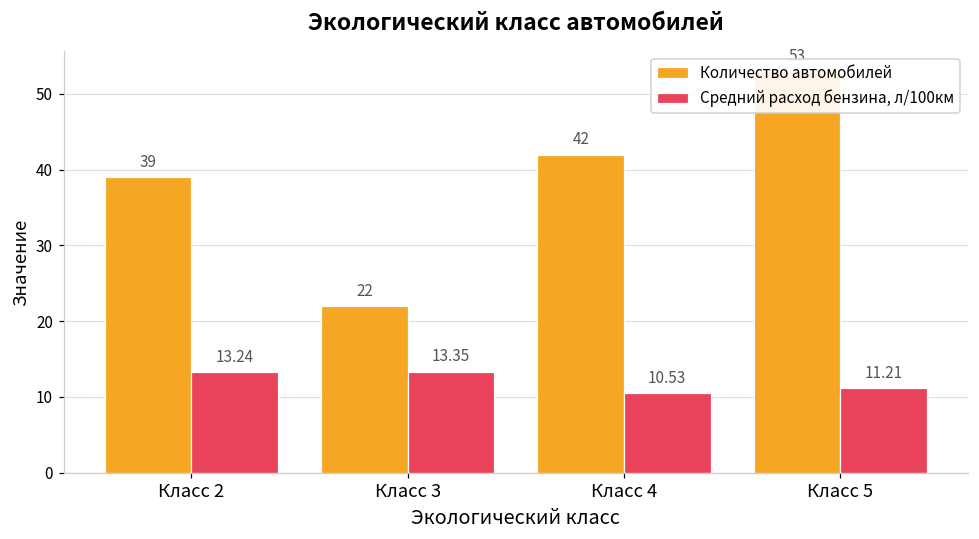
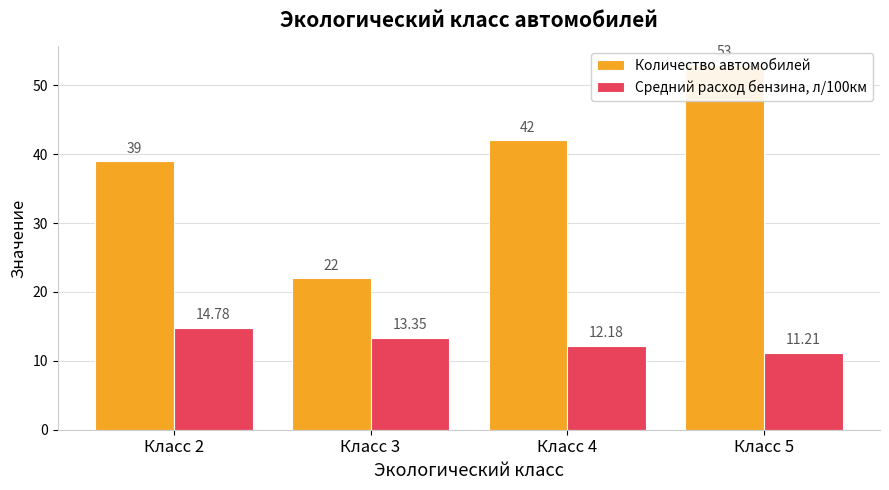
  {
    "Количество автомобилей": {
      "Класс 2": 39,
      "Класс 3": 22,
      "Класс 4": 42
    },
    "Средний расход бензина, л/100км": {
-     "Класс 2": 13.24,
+     "Класс 2": 14.78,
      "Класс 3": 13.35,
-     "Класс 4": 10.53,
+     "Класс 4": 12.18,
      "Класс 5": 11.21
    }
  }
